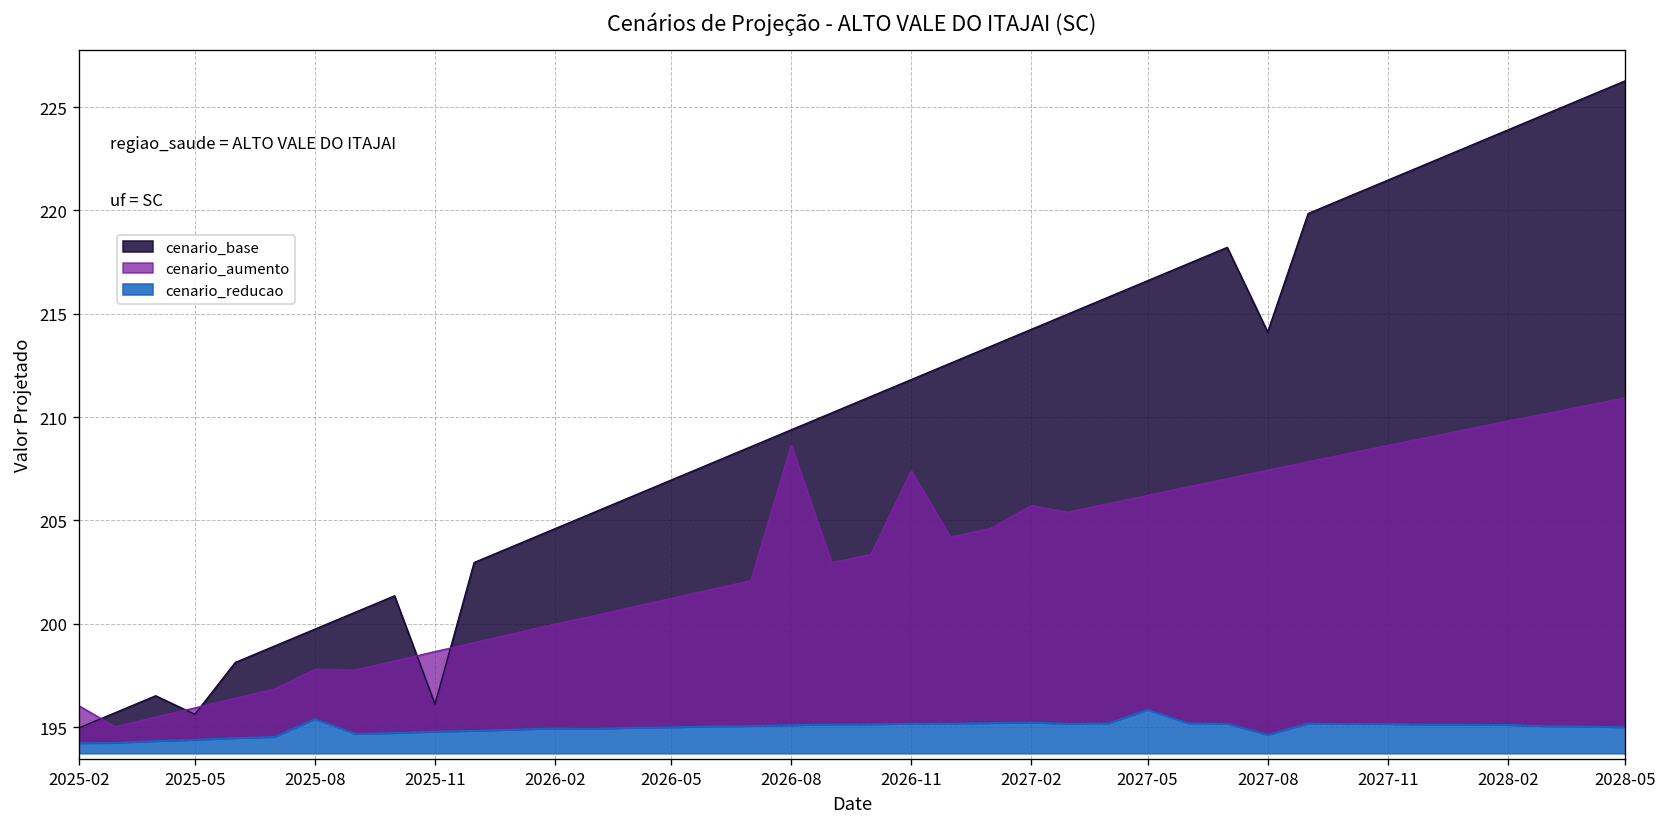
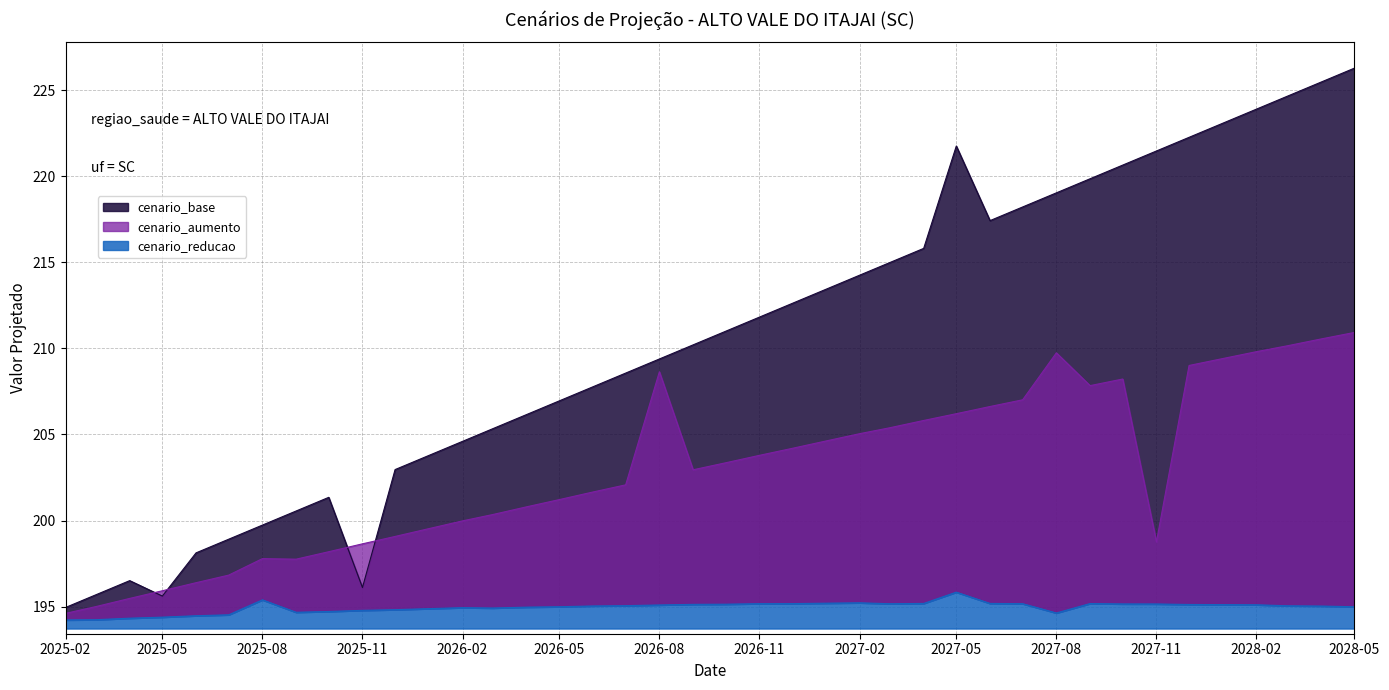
  {
    "cenario_base": {
      "2025-02": 195.0,
      "2025-05": 195.6,
      "2025-08": 199.7,
      "2025-11": 196.1,
      "2026-02": 204.6,
      "2026-05": 207.0,
      "2026-08": 209.4,
      "2026-11": 211.8,
      "2027-02": 214.2,
-     "2027-05": 216.6,
-     "2027-08": 214.1,
+     "2027-05": 221.8,
+     "2027-08": 219.0,
      "2027-11": 221.5,
      "2028-02": 223.9,
      "2028-05": 226.3
    },
    "cenario_aumento": {
-     "2025-02": 196.0,
+     "2025-02": 194.6,
      "2025-05": 195.9,
      "2025-08": 197.8,
      "2025-11": 198.6,
      "2026-02": 200.0,
      "2026-05": 201.2,
      "2026-08": 208.6,
-     "2026-11": 207.4,
-     "2027-02": 205.7,
+     "2026-11": 203.8,
+     "2027-02": 205.0,
      "2027-05": 206.2,
-     "2027-08": 207.4,
-     "2027-11": 208.6,
+     "2027-08": 209.7,
+     "2027-11": 198.8,
      "2028-02": 209.8,
      "2028-05": 210.9
    },
    "cenario_reducao": {
      "2025-02": 194.2,
      "2025-05": 194.4,
      "2025-08": 195.4,
      "2025-11": 194.8,
      "2026-02": 194.9,
      "2026-05": 195.0,
      "2026-08": 195.1,
      "2026-11": 195.2,
      "2027-02": 195.2,
      "2027-05": 195.8,
      "2027-08": 194.6,
      "2027-11": 195.2,
      "2028-02": 195.1,
      "2028-05": 195.0
    }
  }
